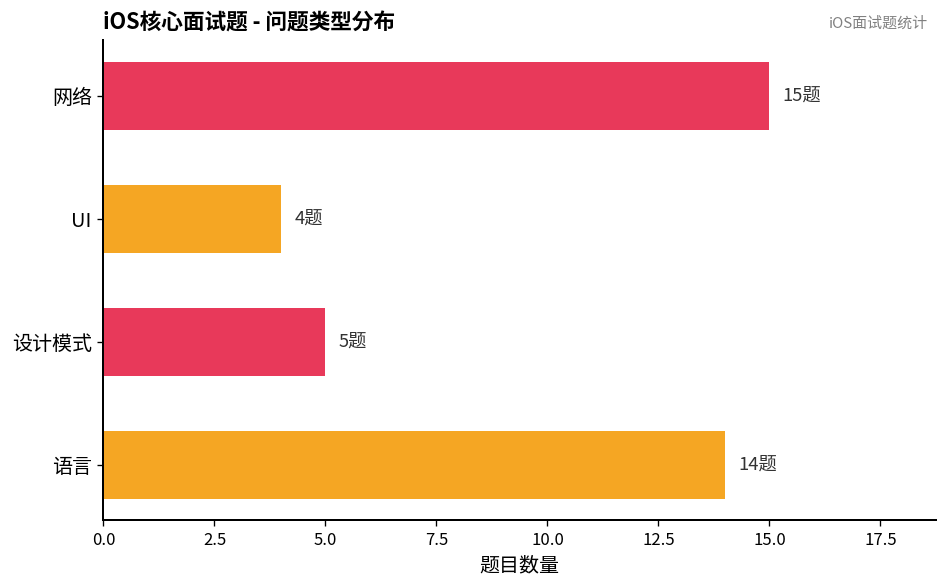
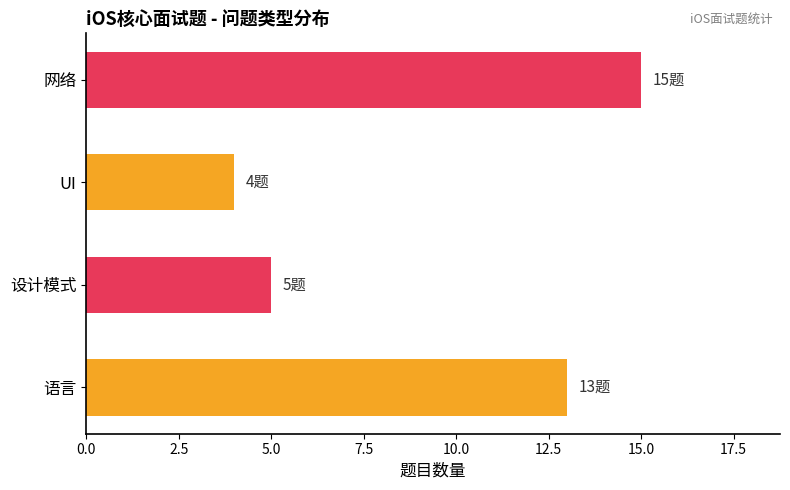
  {
    "网络": "15题",
    "UI": "4题",
    "设计模式": "5题",
-   "语言": "14题"
+   "语言": "13题"
  }
